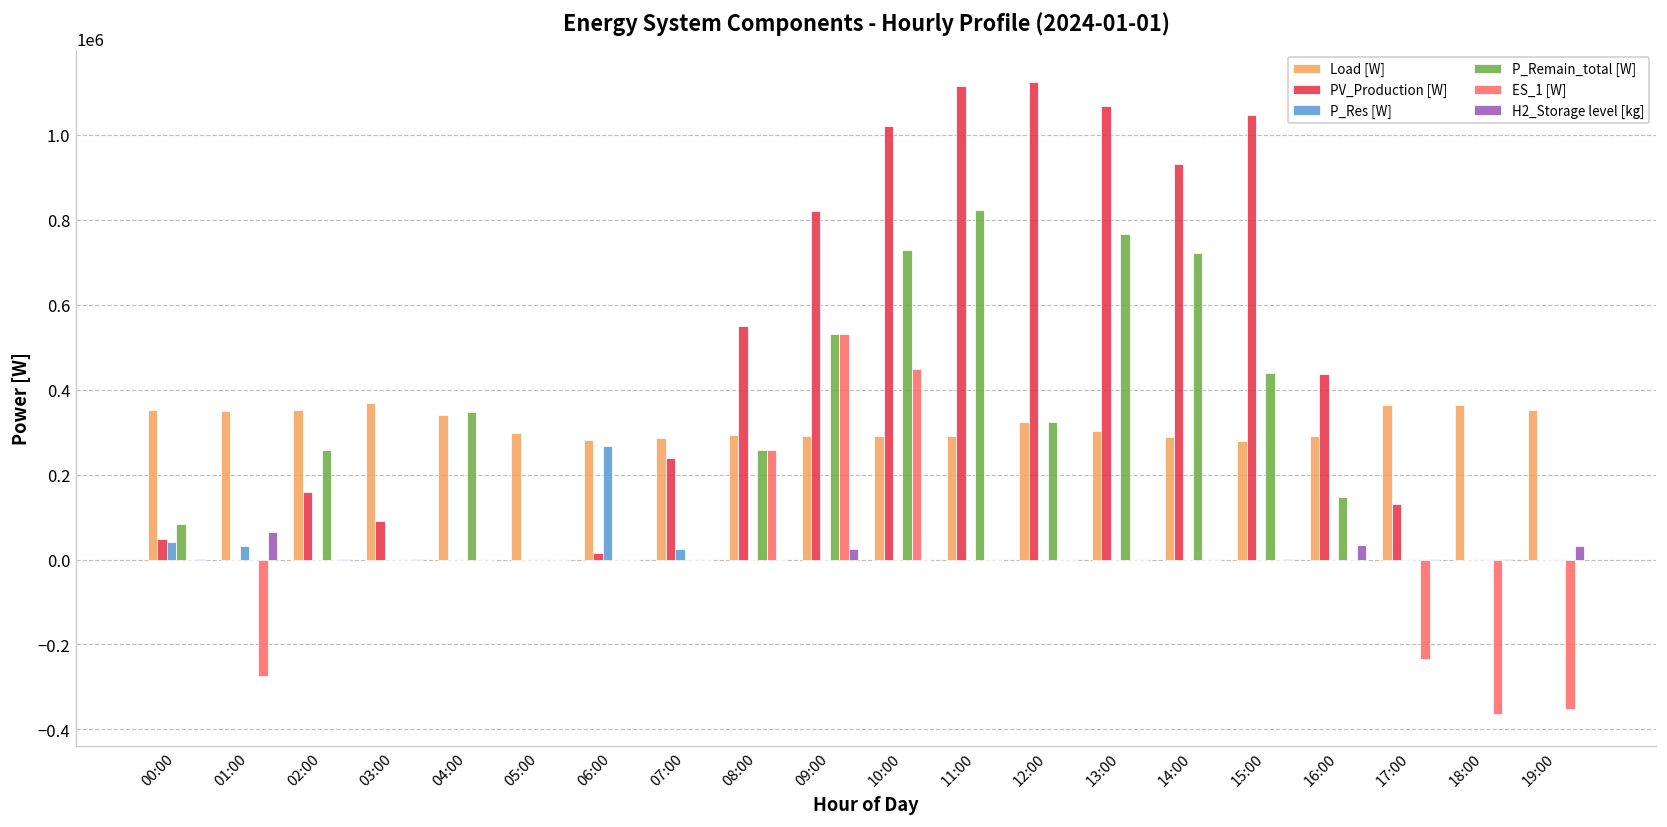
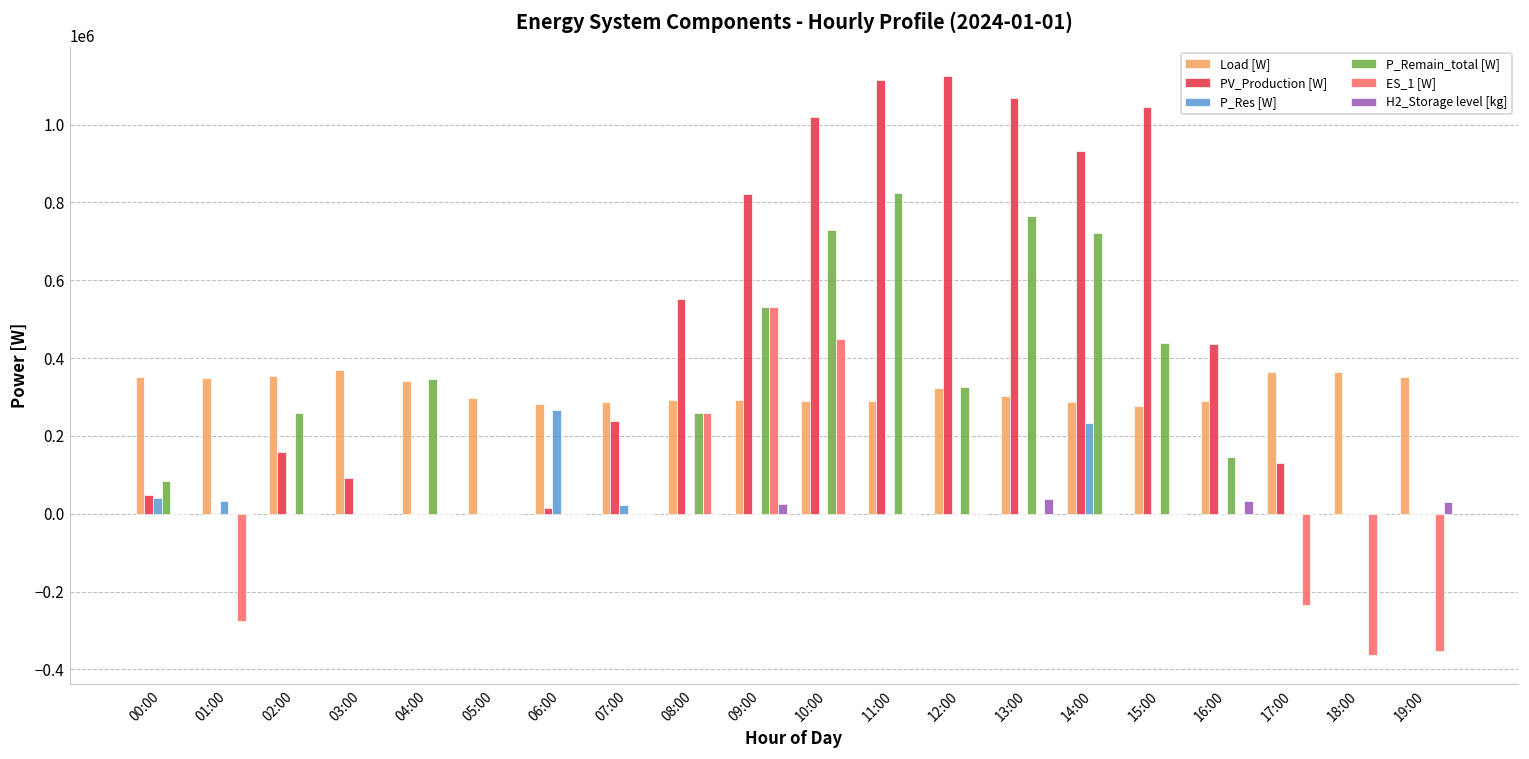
  {
    "PV_Production [W]": {
      "00:00": 50000,
      "01:00": 0,
      "02:00": 160000,
      "03:00": 90000,
      "04:00": 0,
      "05:00": 0,
      "06:00": 10000,
      "07:00": 240000,
      "08:00": 550000,
      "09:00": 820000,
      "10:00": 1020000,
      "11:00": 1110000,
      "12:00": 1130000,
      "13:00": 1070000,
      "14:00": 930000,
      "15:00": 1050000,
      "16:00": 440000,
      "17:00": 130000,
      "18:00": 0,
      "19:00": 0
    },
    "P_Res [W]": {
      "00:00": 40000,
      "01:00": 30000,
      "02:00": 0,
      "03:00": 0,
      "04:00": 0,
      "05:00": 0,
      "06:00": 270000,
      "07:00": 20000,
      "08:00": 0,
      "09:00": 0,
      "10:00": 0,
      "11:00": 0,
      "12:00": 0,
      "13:00": 0,
-     "14:00": 0,
+     "14:00": 230000,
      "15:00": 0,
      "16:00": 0,
      "17:00": 0,
      "18:00": 0,
      "19:00": 0
    },
    "P_Remain_total [W]": {
      "00:00": 80000,
      "01:00": 0,
      "02:00": 260000,
      "03:00": 0,
      "04:00": 350000,
      "05:00": 0,
      "06:00": 0,
      "07:00": 0,
      "08:00": 260000,
      "09:00": 530000,
      "10:00": 730000,
      "11:00": 820000,
      "12:00": 330000,
      "13:00": 770000,
      "14:00": 720000,
      "15:00": 440000,
      "16:00": 150000,
      "17:00": 0,
      "18:00": 0,
      "19:00": 0
    },
    "H2_Storage level [kg]": {
-     "01:00": 70000,
+     "01:00": 0,
      "05:00": 0,
      "06:00": 0,
      "07:00": 0,
      "08:00": 0,
      "09:00": 20000,
      "10:00": 0,
-     "13:00": 0,
+     "13:00": 40000,
      "16:00": 30000,
      "19:00": 30000
    }
  }
